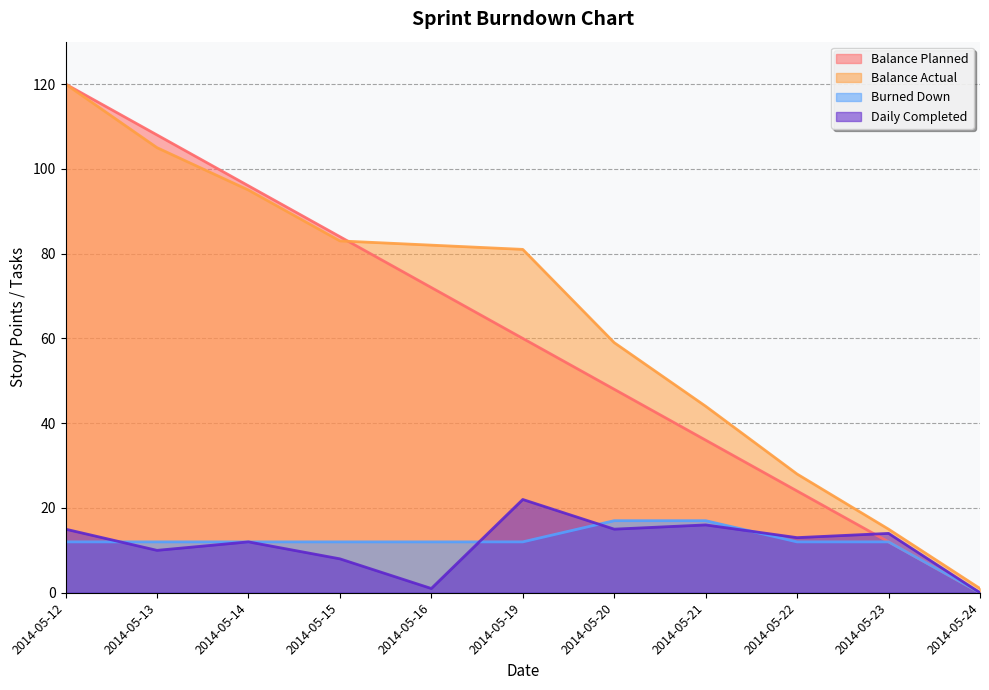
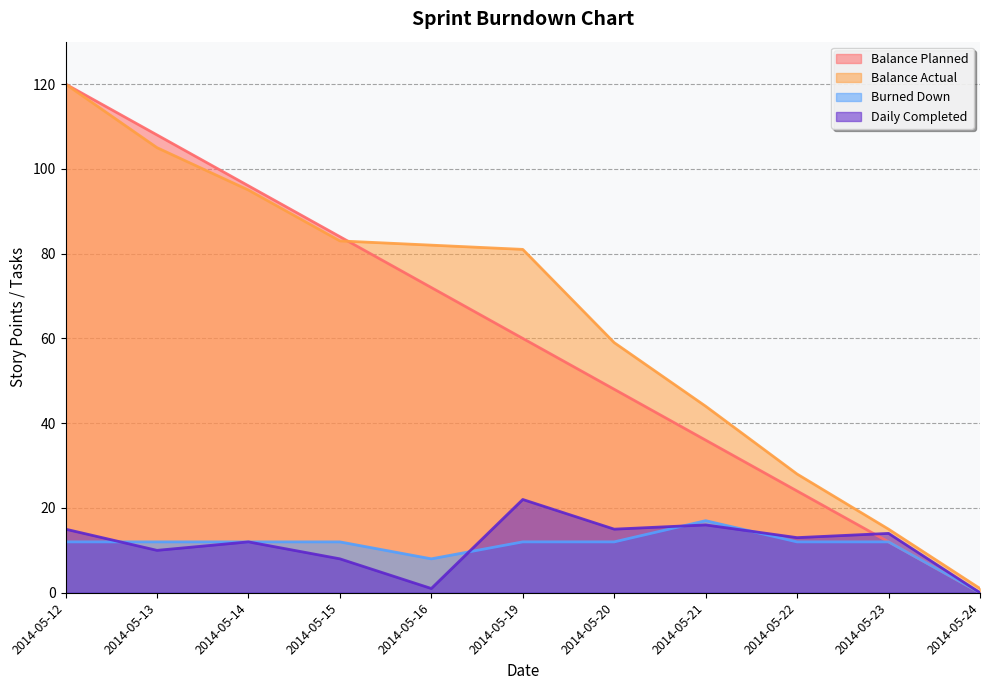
  {
    "Burned Down": {
      "2014-05-12": 12,
      "2014-05-13": 12,
      "2014-05-15": 12,
-     "2014-05-16": 12,
+     "2014-05-16": 8,
      "2014-05-19": 12,
-     "2014-05-20": 17,
+     "2014-05-20": 12,
      "2014-05-21": 17,
      "2014-05-22": 12
    },
    "Daily Completed": {
      "2014-05-12": 15,
      "2014-05-13": 10,
      "2014-05-15": 8,
      "2014-05-16": 1,
      "2014-05-19": 22,
      "2014-05-20": 15,
      "2014-05-21": 16,
      "2014-05-22": 13,
      "2014-05-23": 14
    }
  }
